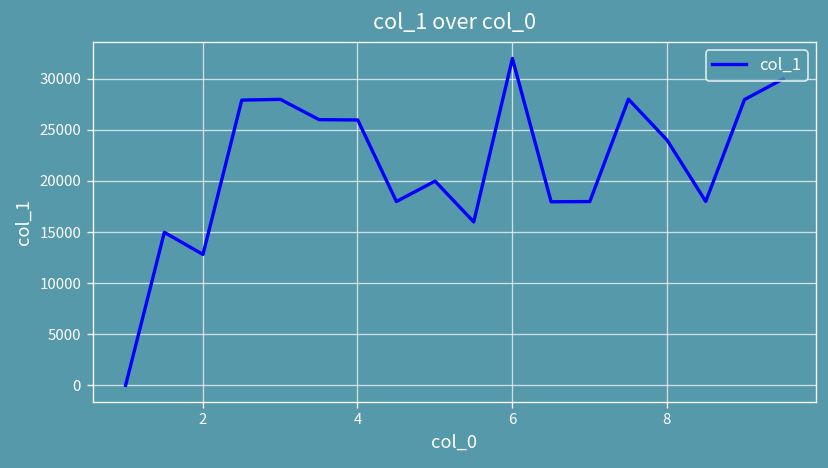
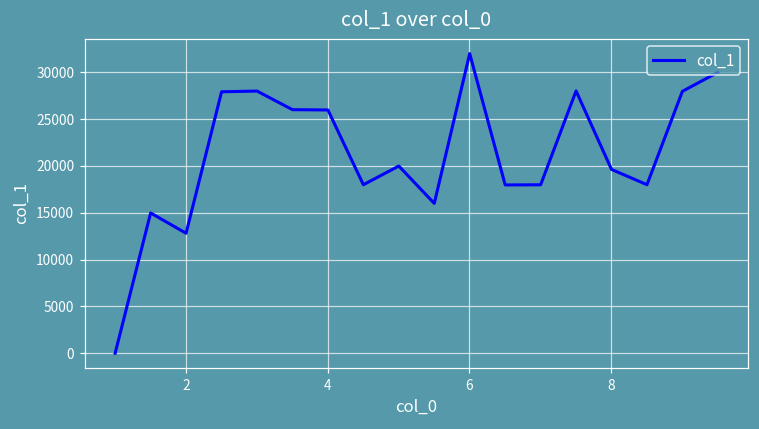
  {
    "2": 13000,
    "4": 26000,
    "6": 32000,
-   "8": 24000
+   "8": 20000
  }
